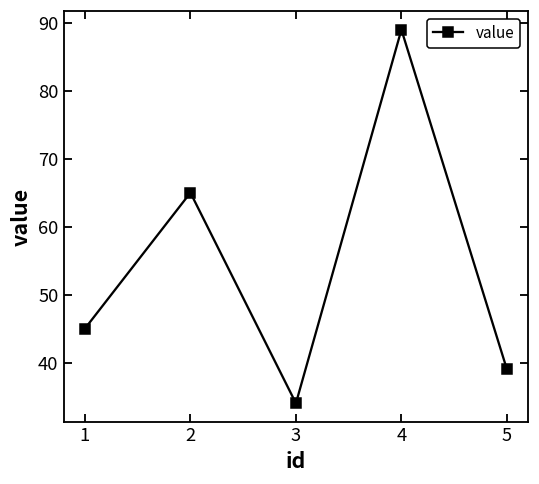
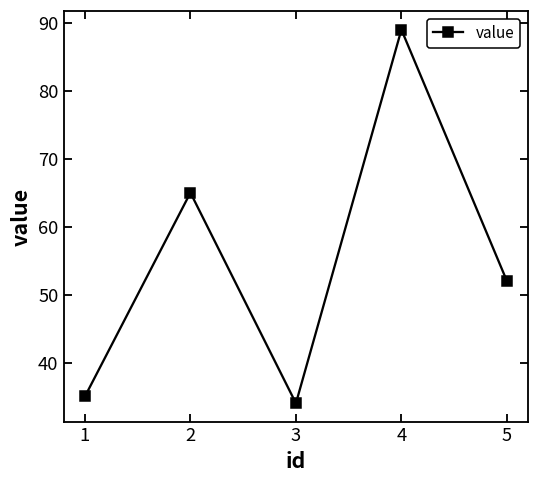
  {
-   "1": 45,
+   "1": 35,
    "2": 65,
    "3": 34,
    "4": 89,
-   "5": 39
+   "5": 52
  }
